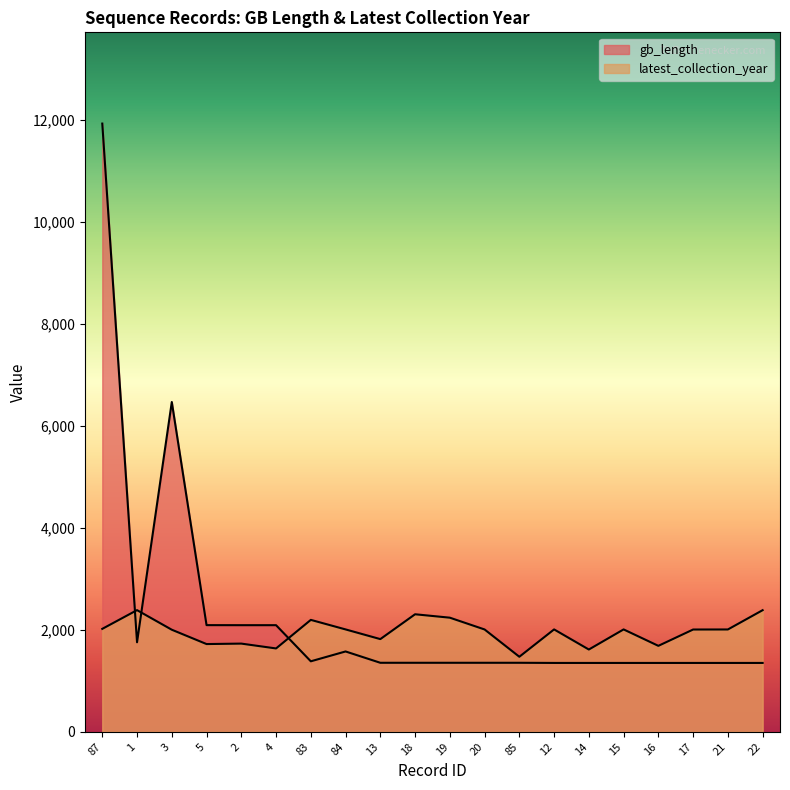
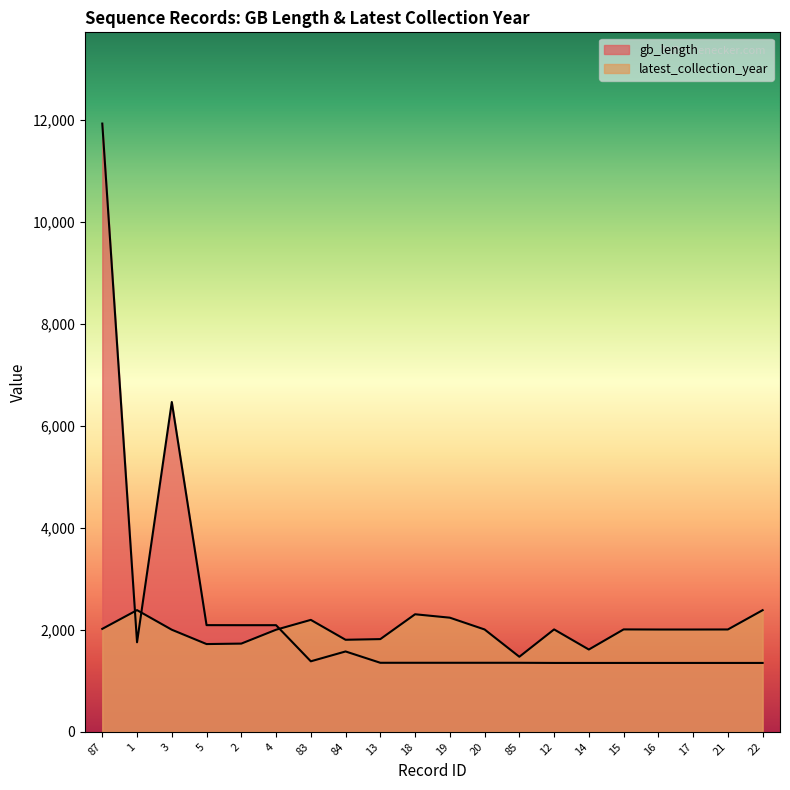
  {
    "gb_length": {
      "87": "11,900",
      "1": "1,800",
      "3": "6,500",
      "5": "2,100",
      "2": "2,100",
      "4": "2,100",
      "83": "1,400",
      "84": "1,600",
      "13": "1,400",
      "18": "1,400",
      "19": "1,400",
      "20": "1,400",
      "85": "1,400",
      "12": "1,400",
      "14": "1,400",
      "15": "1,400",
      "16": "1,400",
      "17": "1,400",
      "21": "1,400",
      "22": "1,400"
    },
    "latest_collection_year": {
      "87": "2,000",
      "1": "2,400",
      "3": "2,000",
      "5": "1,700",
      "2": "1,700",
-     "4": "1,600",
+     "4": "2,000",
      "83": "2,200",
-     "84": "2,000",
+     "84": "1,800",
      "13": "1,800",
      "18": "2,300",
      "19": "2,200",
      "20": "2,000",
      "85": "1,500",
      "12": "2,000",
      "14": "1,600",
      "15": "2,000",
-     "16": "1,700",
+     "16": "2,000",
      "17": "2,000",
      "21": "2,000",
      "22": "2,400"
    }
  }
